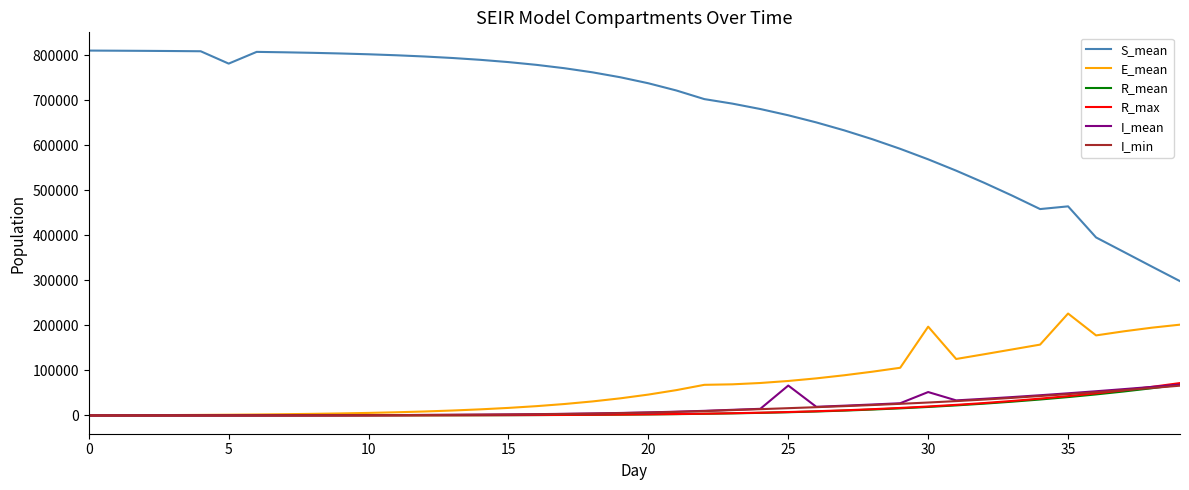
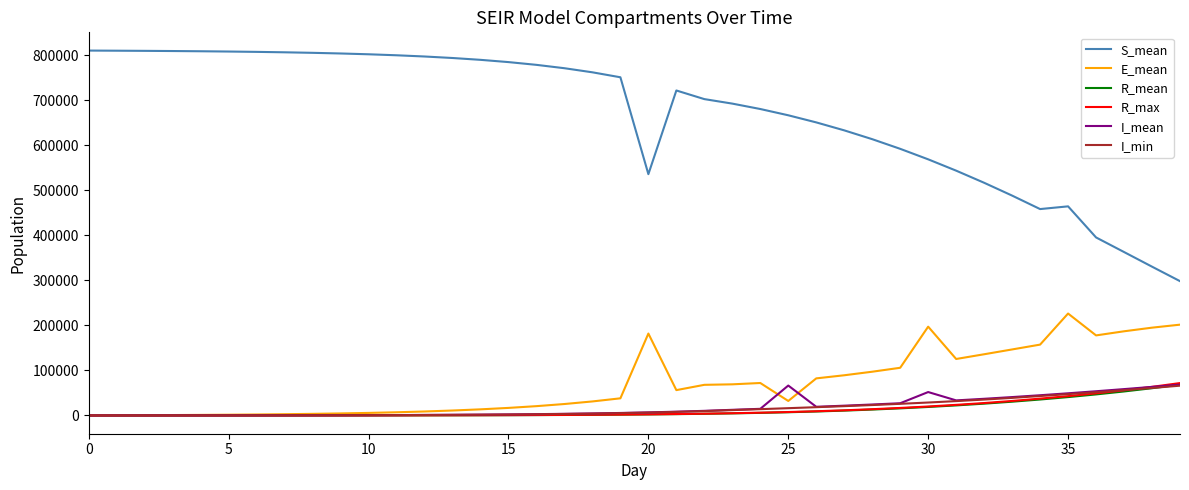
  {
    "S_mean": {
      "0": 810000,
-     "5": 780000,
+     "5": 810000,
      "10": 800000,
      "15": 780000,
-     "20": 740000,
+     "20": 540000,
      "25": 670000,
      "30": 570000,
      "35": 460000
    },
    "E_mean": {
      "15": 20000,
-     "20": 50000,
-     "25": 80000,
+     "20": 180000,
+     "25": 30000,
      "30": 200000,
      "35": 230000
    },
    "I_mean": {
      "25": 70000,
      "30": 50000
    },
    "I_min": {
      "25": 20000,
      "30": 30000
    }
  }
